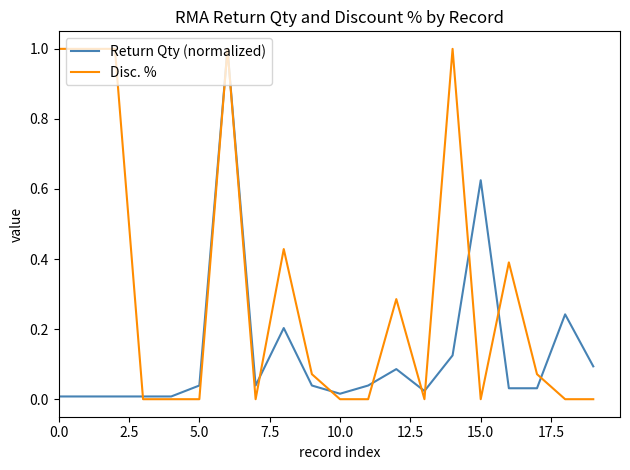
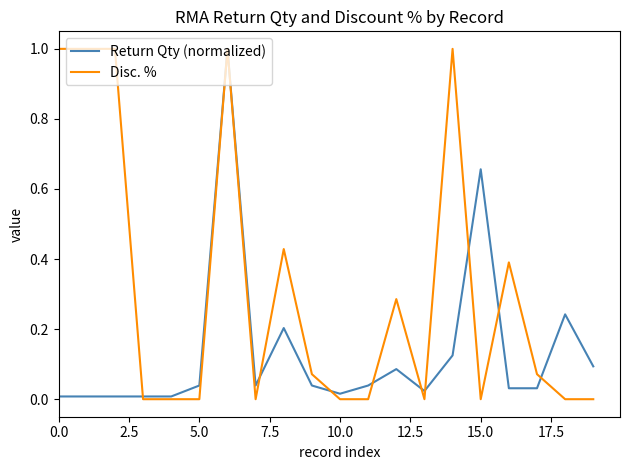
  {
    "Return Qty (normalized)": {
      "0.0": 0.01,
      "5.0": 0.04,
      "10.0": 0.02,
-     "15.0": 0.63
+     "15.0": 0.66
    },
    "Disc. %": {
      "0.0": 1.00,
      "5.0": 0.00,
      "10.0": 0.00,
      "15.0": 0.00
    }
  }
